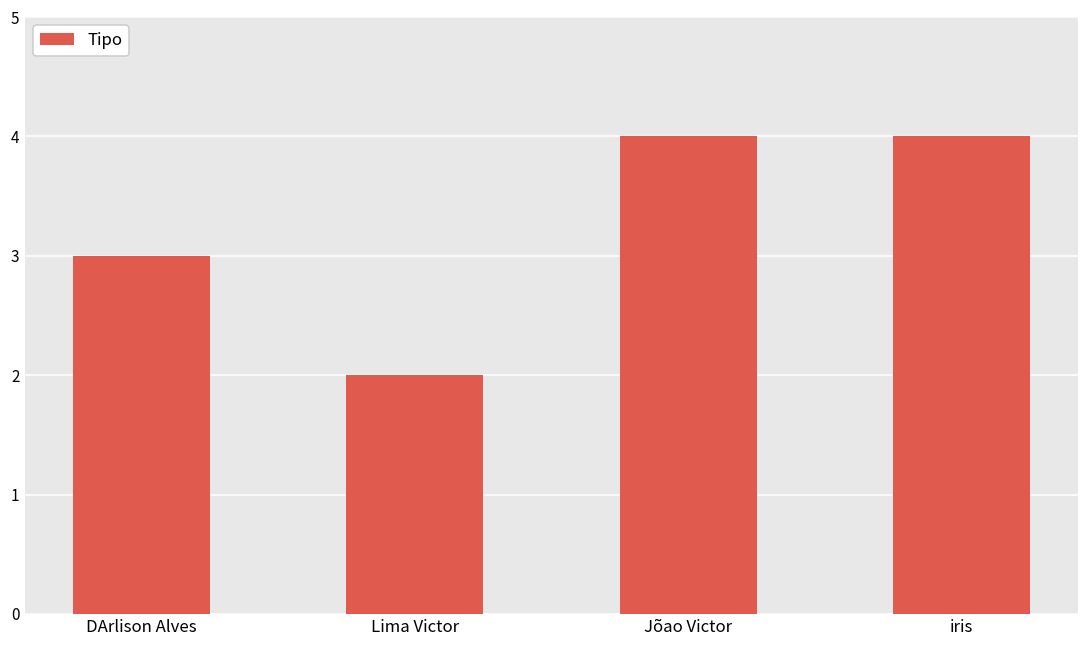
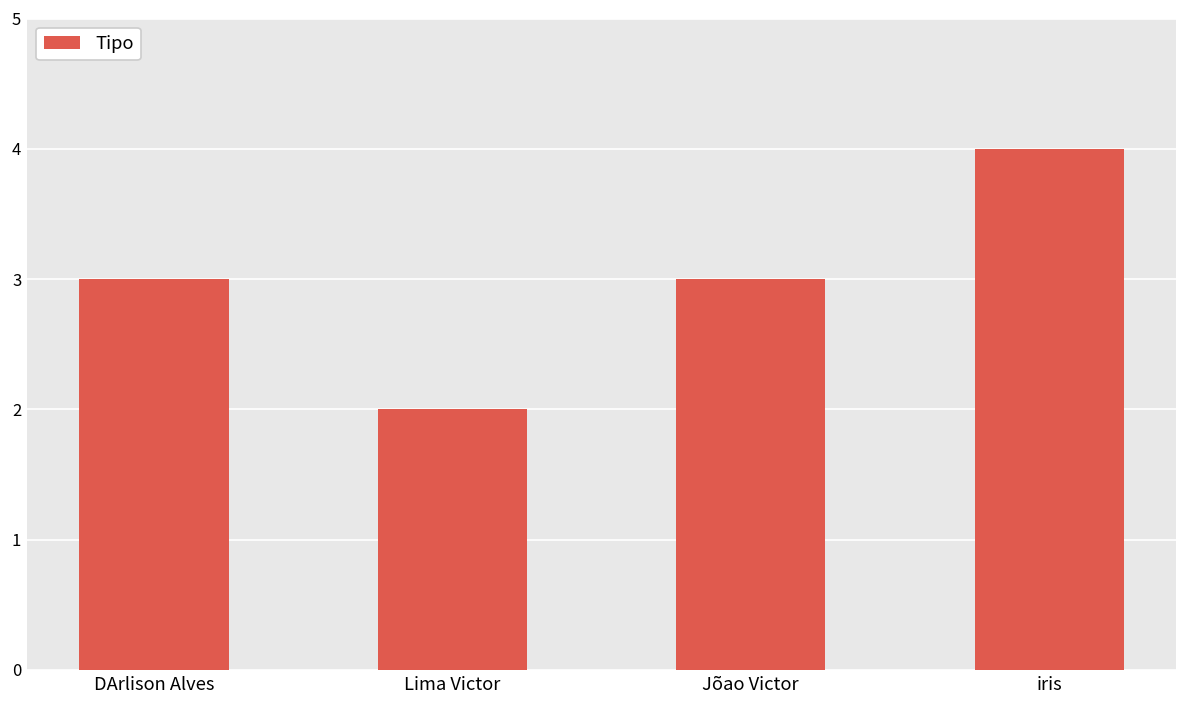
  {
    "DArlison Alves": 3,
    "Lima Victor": 2,
-   "Jõao Victor": 4,
+   "Jõao Victor": 3,
    "iris": 4
  }
